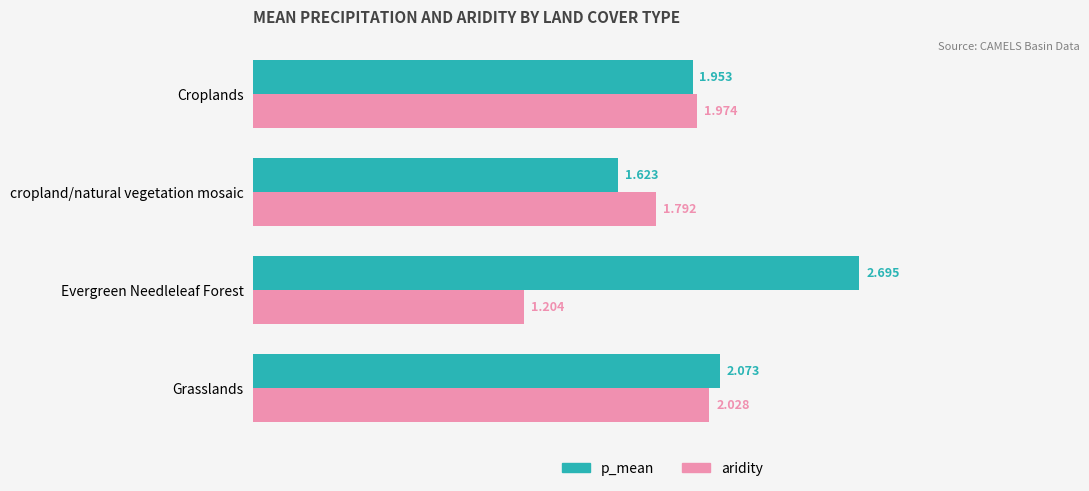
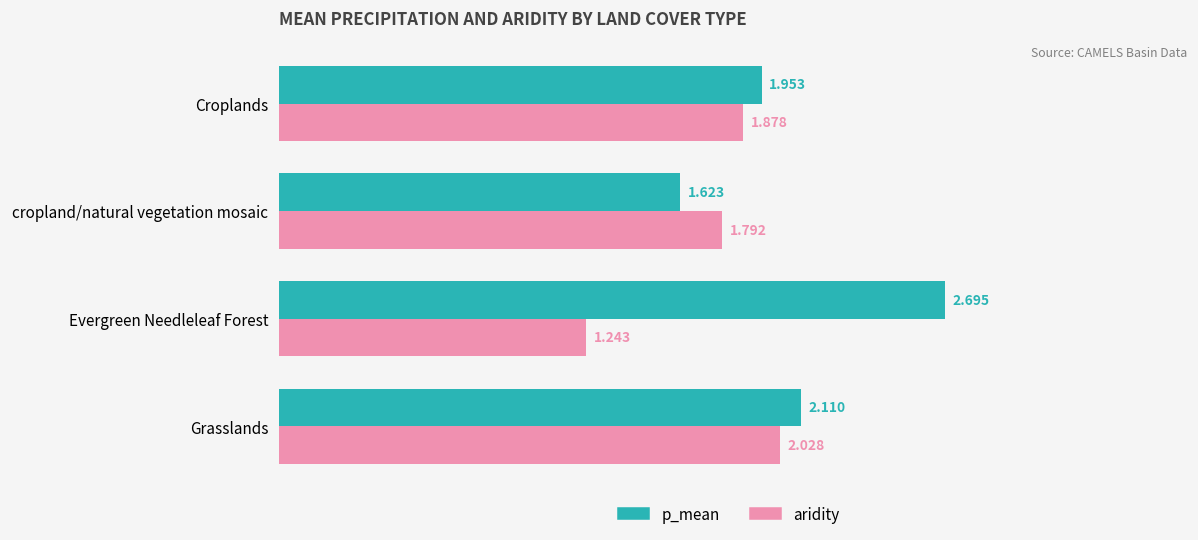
  {
    "p_mean": {
      "Croplands": 1.953,
      "cropland/natural vegetation mosaic": 1.623,
      "Evergreen Needleleaf Forest": 2.695,
-     "Grasslands": 2.073
+     "Grasslands": 2.110
    },
    "aridity": {
-     "Croplands": 1.974,
+     "Croplands": 1.878,
      "cropland/natural vegetation mosaic": 1.792,
-     "Evergreen Needleleaf Forest": 1.204,
+     "Evergreen Needleleaf Forest": 1.243,
      "Grasslands": 2.028
    }
  }
